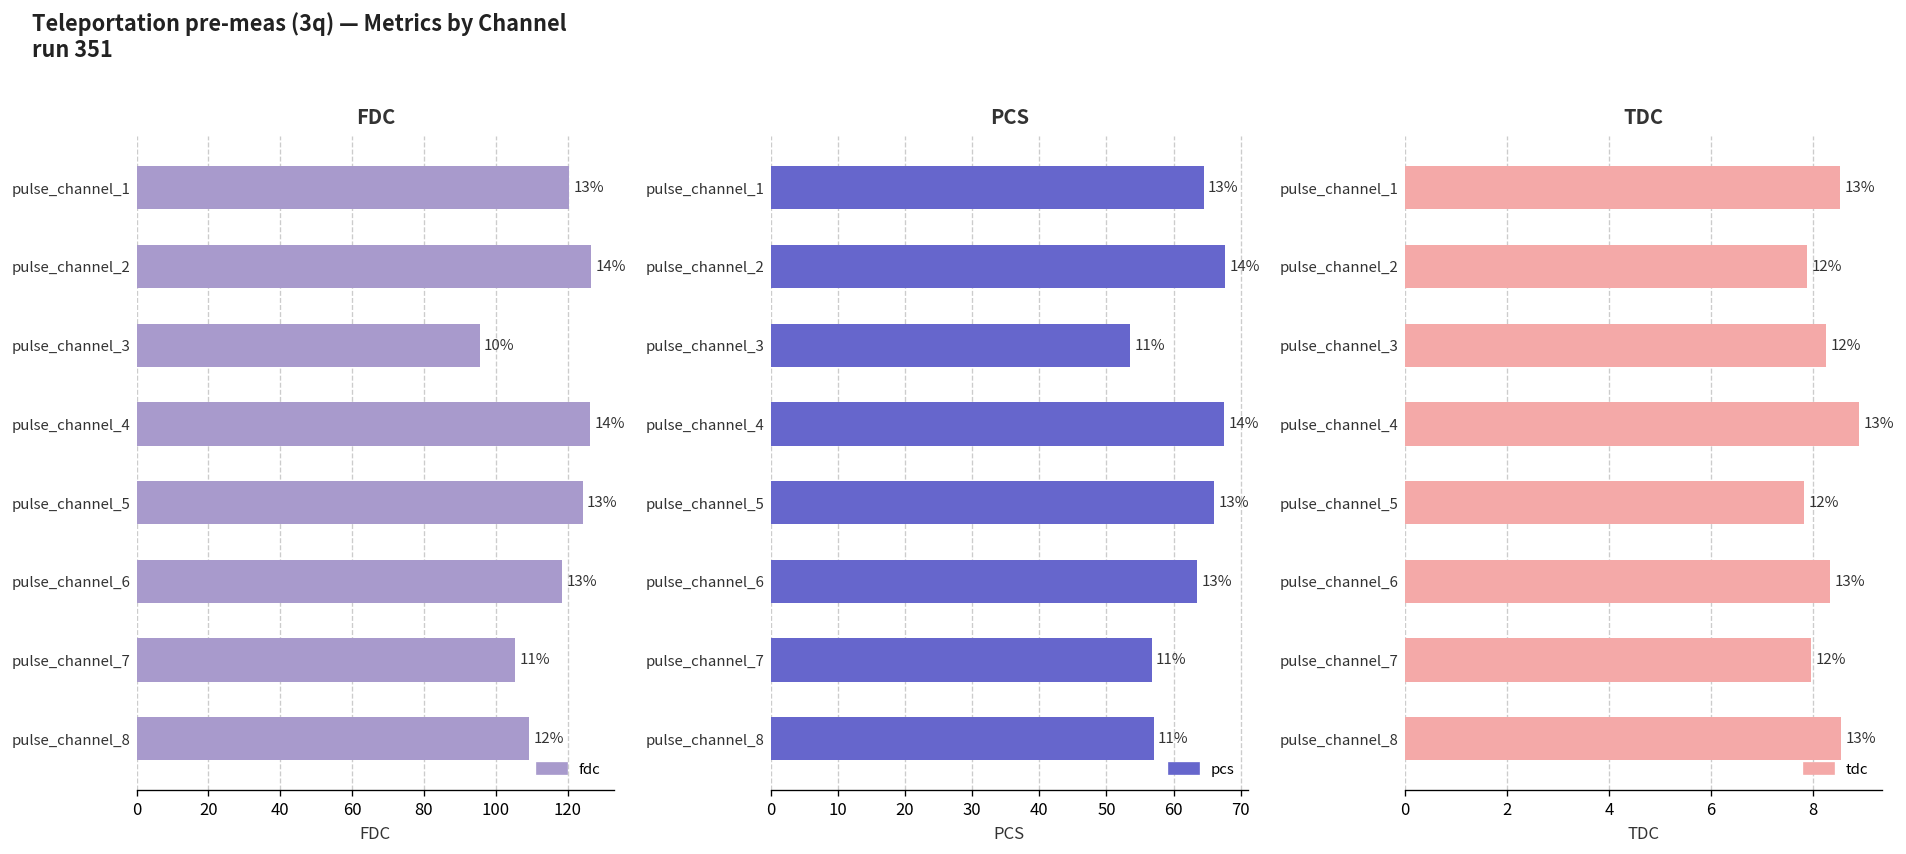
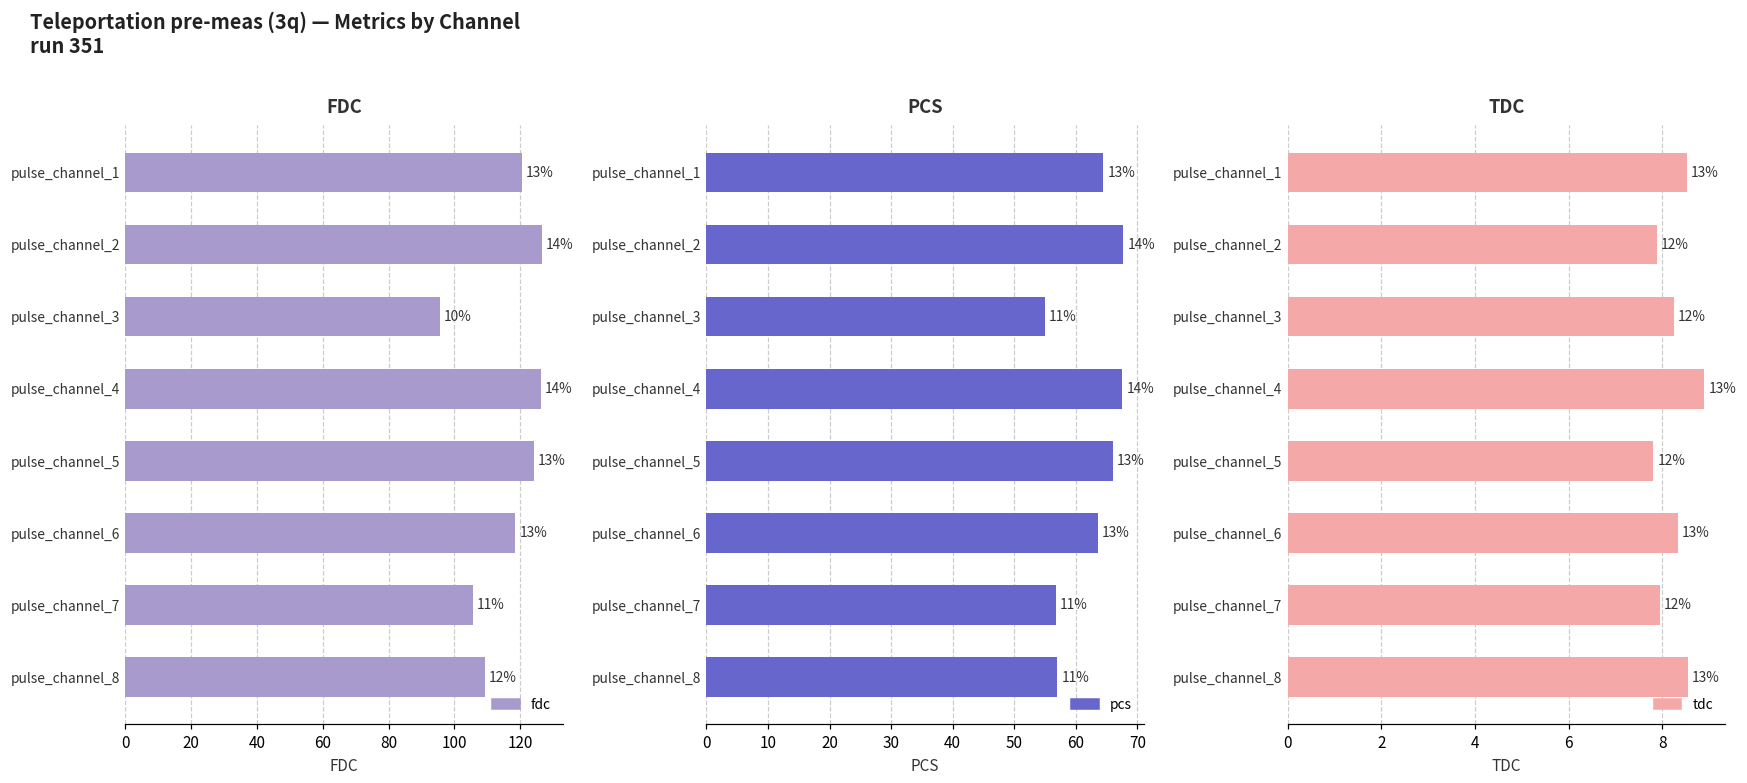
  {
    "PCS": {
-     "pulse_channel_3": 53
+     "pulse_channel_3": 55
    }
  }
